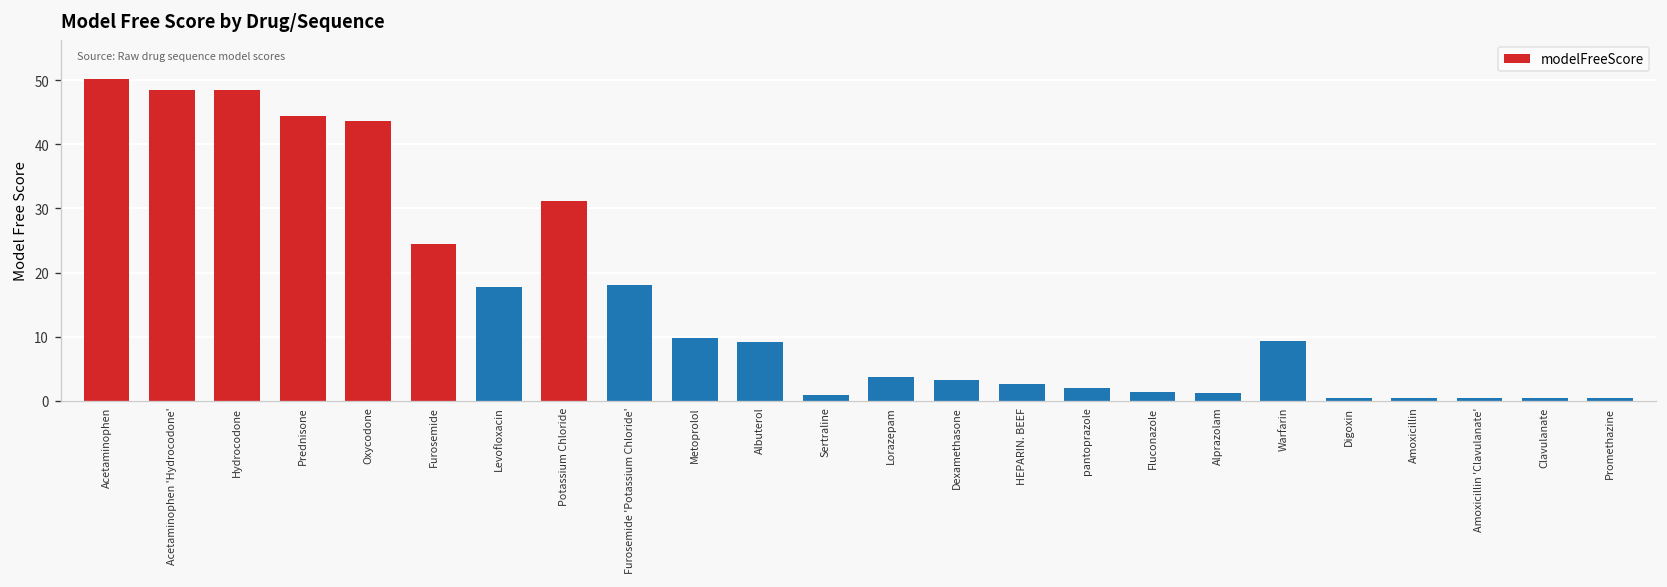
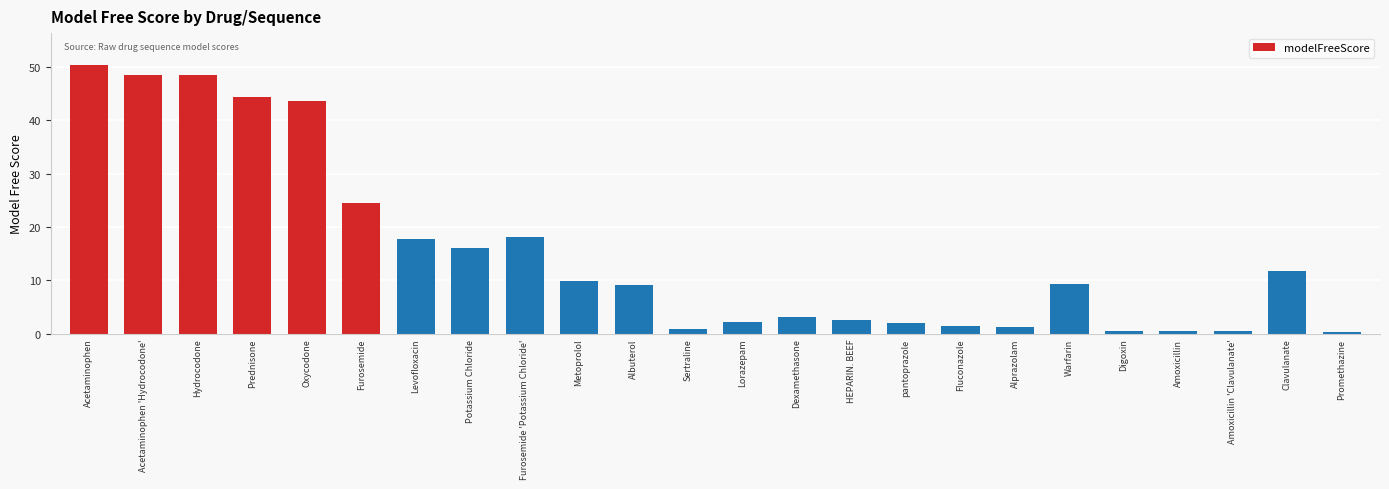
  {
    "Acetaminophen": 50,
    "Acetaminophen 'Hydrocodone'": 48,
    "Hydrocodone": 48,
    "Prednisone": 44,
    "Oxycodone": 44,
    "Furosemide": 24,
    "Levofloxacin": 18,
-   "Potassium Chloride": 31,
+   "Potassium Chloride": 16,
    "Furosemide 'Potassium Chloride'": 18,
    "Metoprolol": 10,
    "Albuterol": 9,
    "Sertraline": 1,
-   "Lorazepam": 4,
+   "Lorazepam": 2,
    "Dexamethasone": 3,
    "HEPARIN. BEEF": 3,
    "pantoprazole": 2,
    "Fluconazole": 1,
    "Alprazolam": 1,
    "Warfarin": 9,
-   "Clavulanate": 0
+   "Clavulanate": 12
  }
